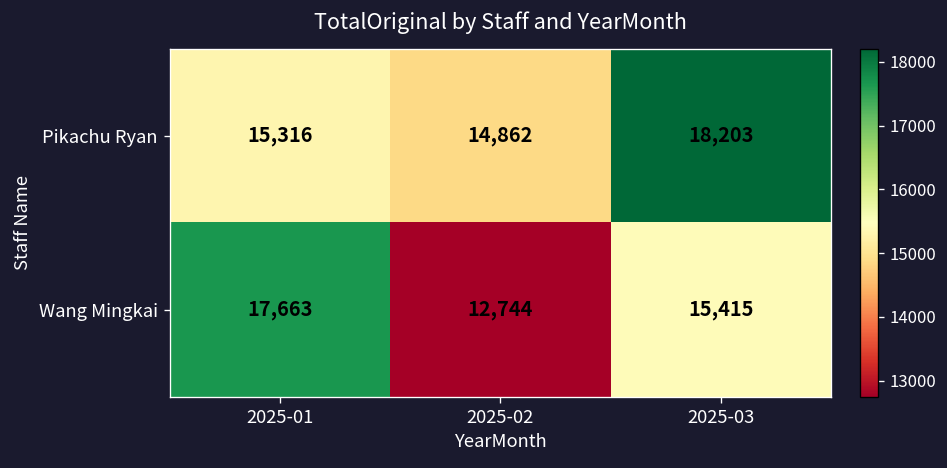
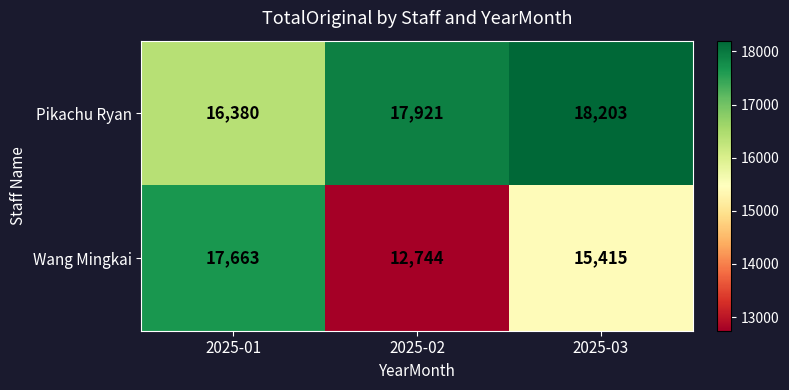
  {
    "Pikachu Ryan": {
-     "2025-01": "15,316",
-     "2025-02": "14,862",
+     "2025-01": "16,380",
+     "2025-02": "17,921",
      "2025-03": "18,203"
    },
    "Wang Mingkai": {
      "2025-01": "17,663",
      "2025-02": "12,744",
      "2025-03": "15,415"
    }
  }
